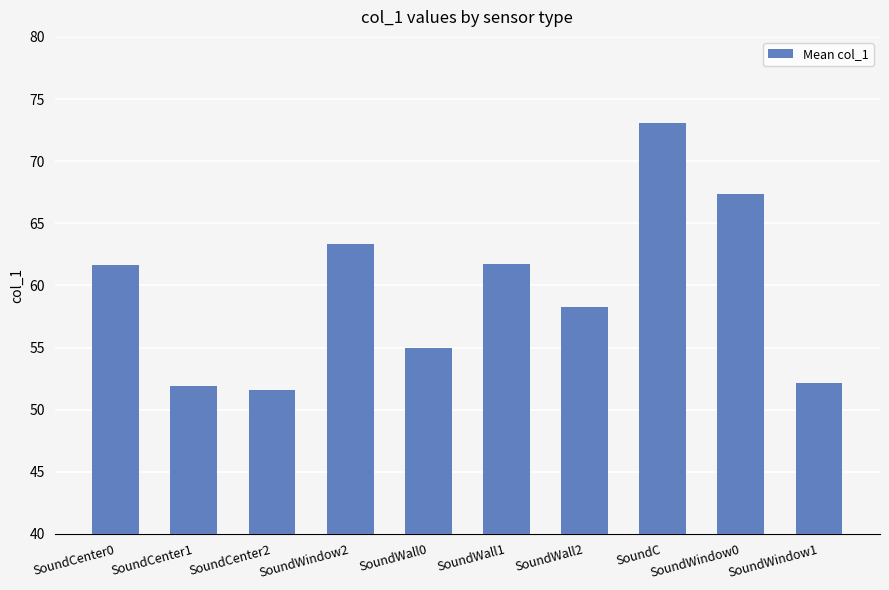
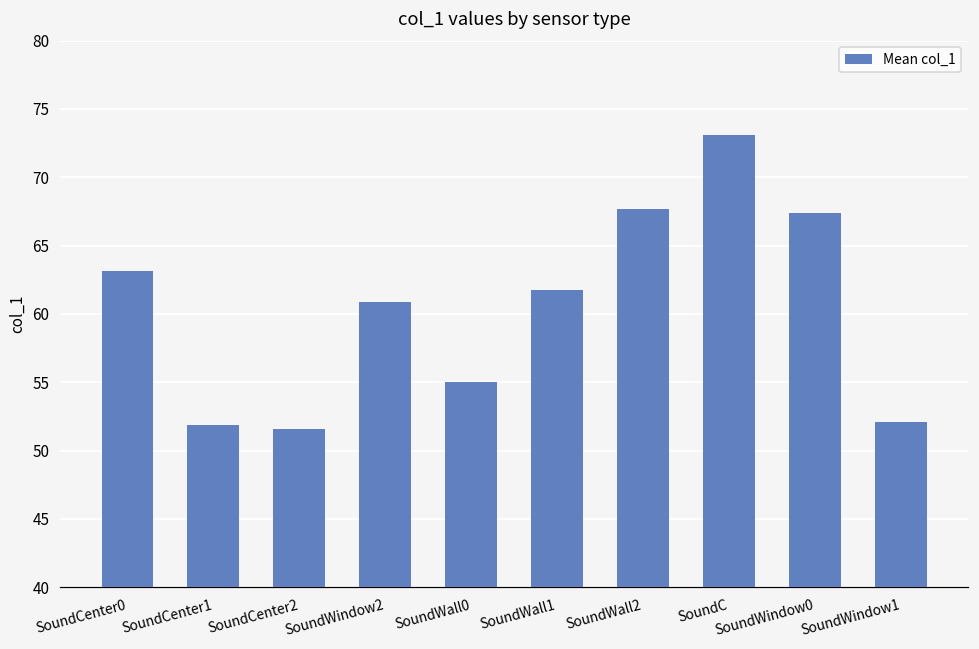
  {
-   "SoundCenter0": 61.6,
+   "SoundCenter0": 63.1,
    "SoundCenter1": 51.9,
    "SoundCenter2": 51.6,
-   "SoundWindow2": 63.3,
+   "SoundWindow2": 60.9,
    "SoundWall0": 55.0,
    "SoundWall1": 61.7,
-   "SoundWall2": 58.3,
+   "SoundWall2": 67.7,
    "SoundC": 73.1,
    "SoundWindow0": 67.4,
    "SoundWindow1": 52.1
  }
